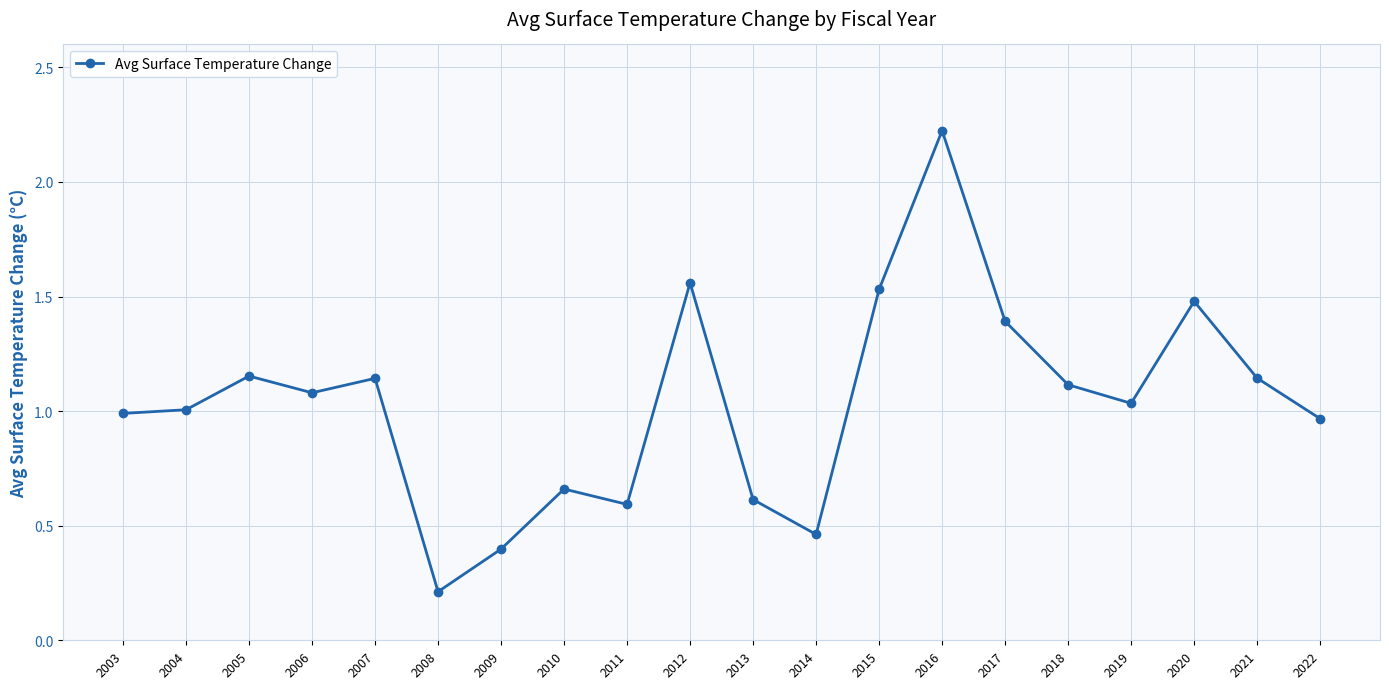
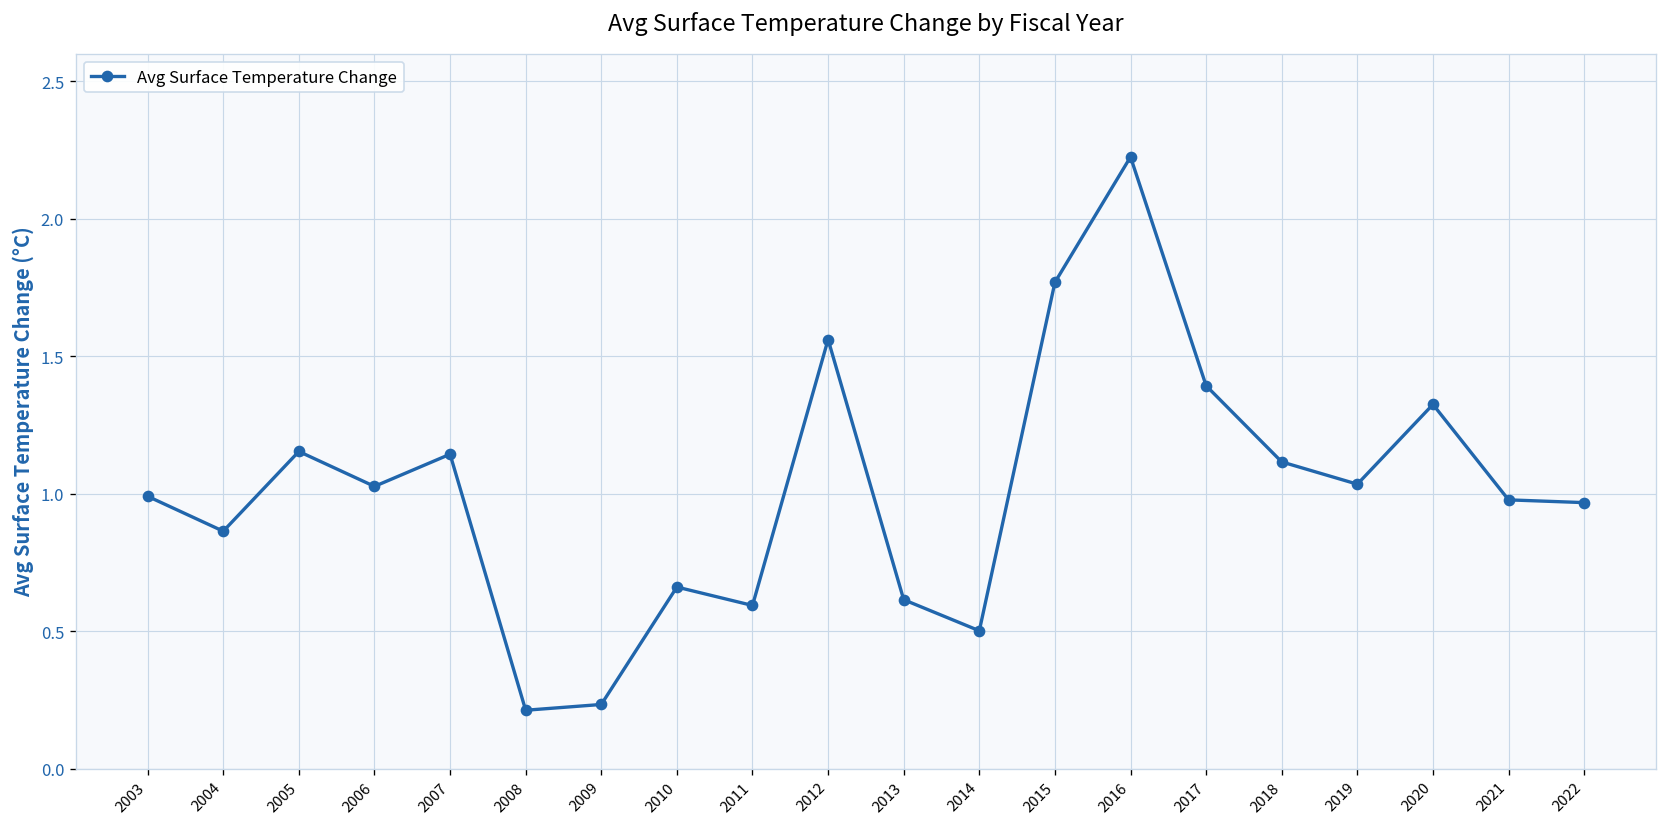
  {
    "2003": 0.99,
-   "2004": 1.01,
+   "2004": 0.86,
    "2005": 1.15,
-   "2006": 1.08,
+   "2006": 1.03,
    "2007": 1.14,
    "2008": 0.21,
-   "2009": 0.40,
+   "2009": 0.23,
    "2010": 0.66,
    "2011": 0.59,
    "2012": 1.56,
    "2013": 0.61,
-   "2014": 0.46,
-   "2015": 1.53,
+   "2014": 0.50,
+   "2015": 1.77,
    "2016": 2.22,
    "2017": 1.39,
    "2018": 1.12,
    "2019": 1.03,
-   "2020": 1.48,
-   "2021": 1.14,
+   "2020": 1.32,
+   "2021": 0.98,
    "2022": 0.97
  }
